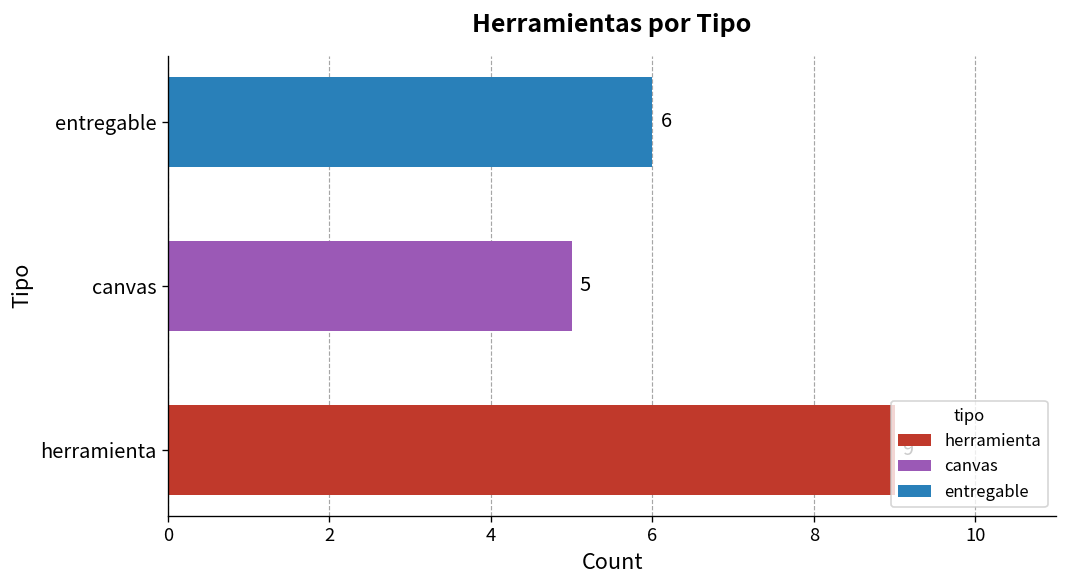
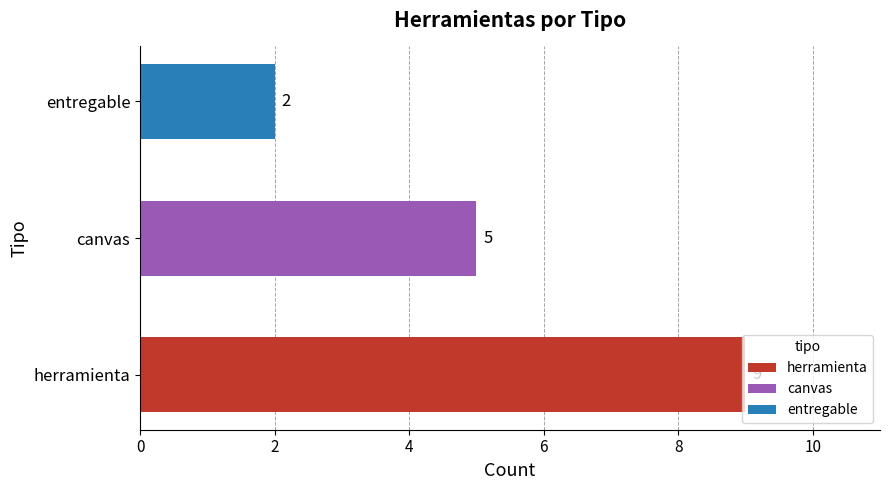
  {
-   "entregable": 6,
+   "entregable": 2,
    "canvas": 5
  }
